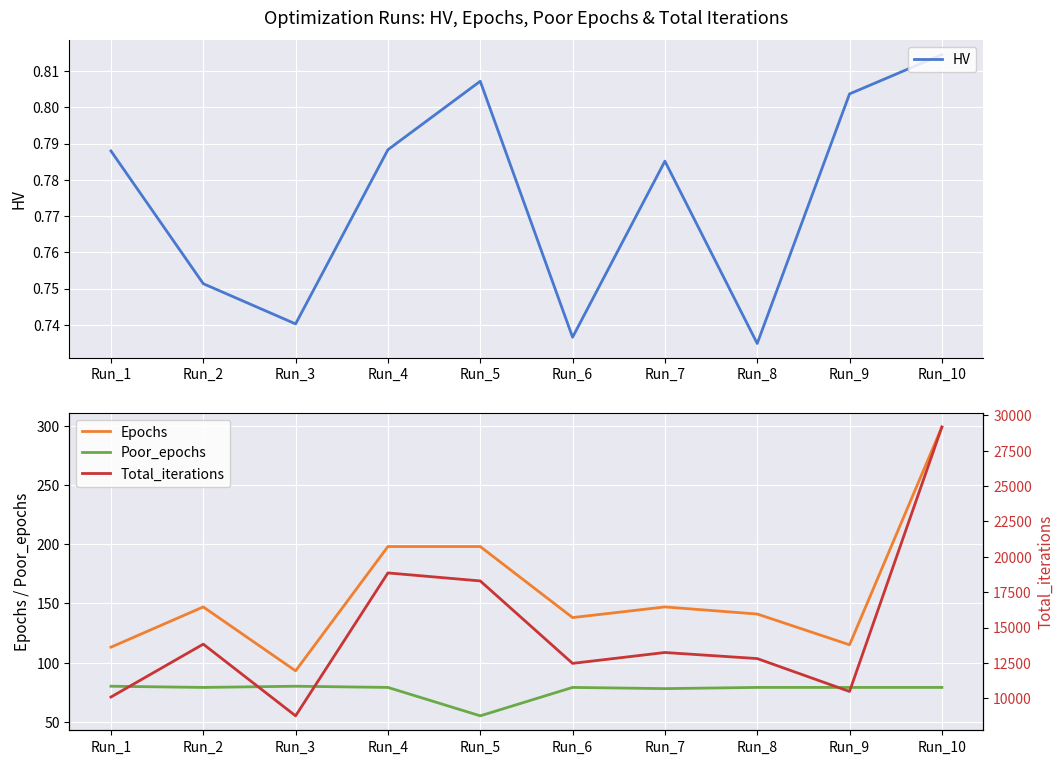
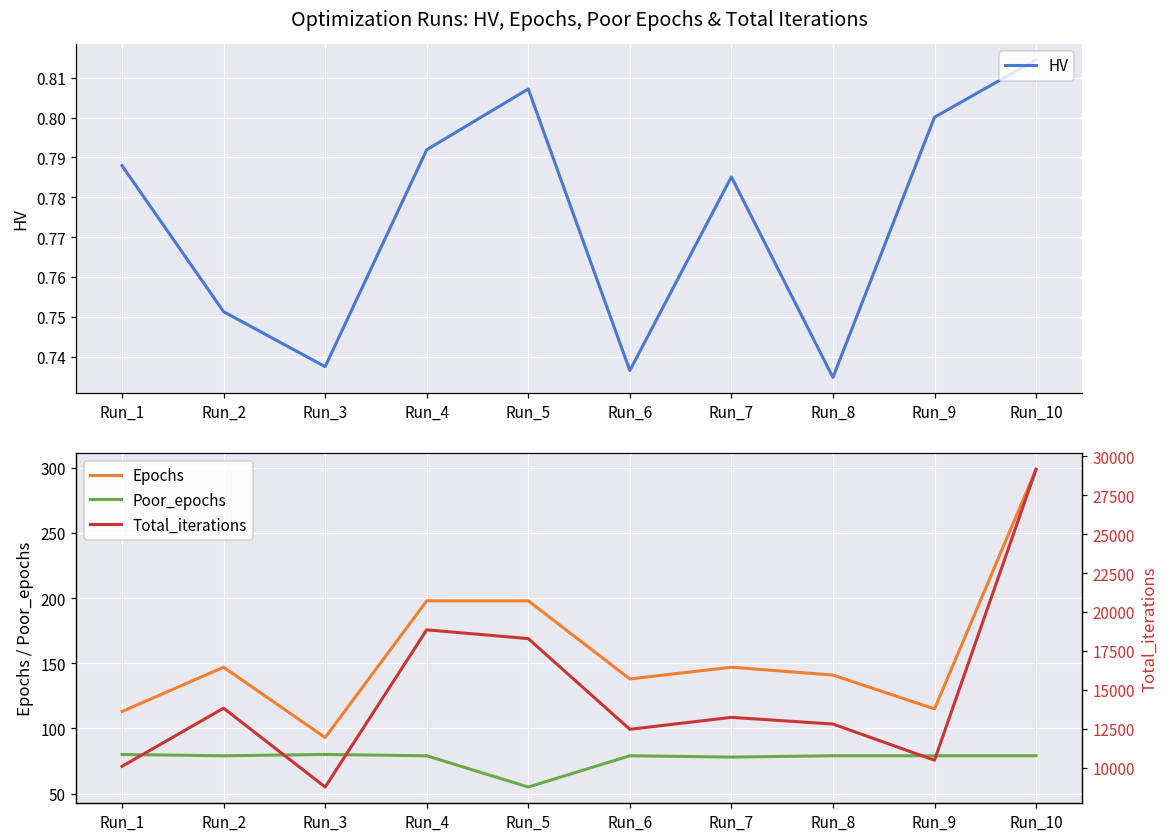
  {
    "Optimization Runs: HV, Epochs, Poor Epochs & Total Iterations": {
      "Run_1": 0.788,
      "Run_2": 0.751,
-     "Run_3": 0.740,
-     "Run_4": 0.788,
+     "Run_3": 0.738,
+     "Run_4": 0.792,
      "Run_5": 0.807,
      "Run_6": 0.737,
      "Run_7": 0.785,
      "Run_8": 0.735,
-     "Run_9": 0.804
+     "Run_9": 0.800
    }
  }
